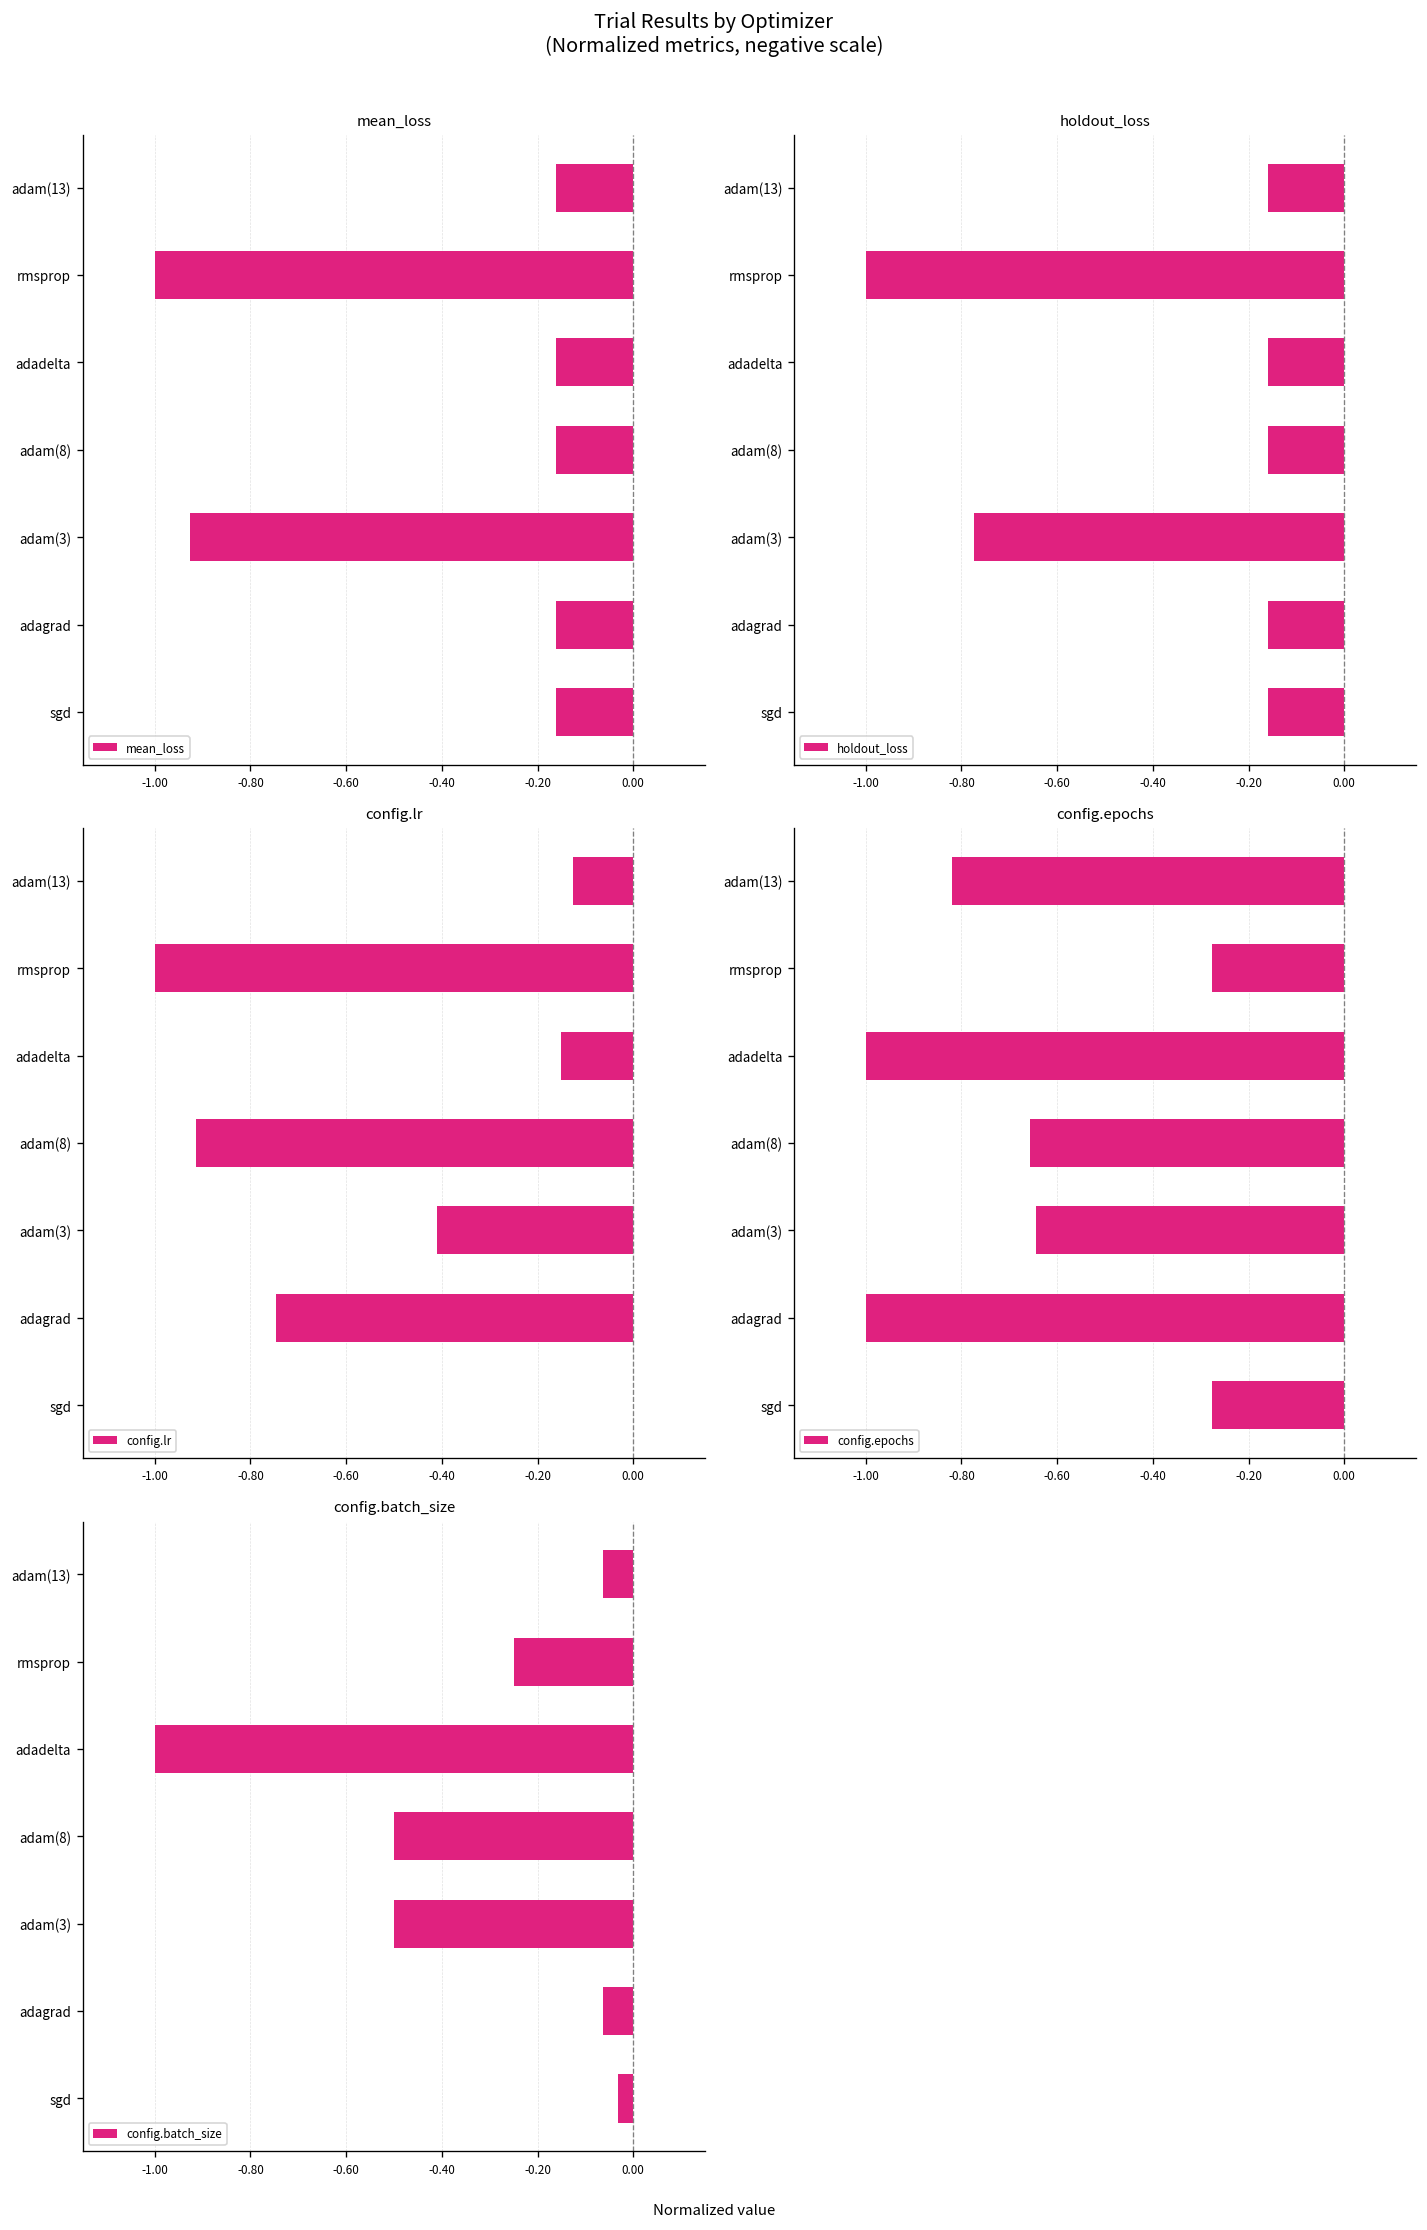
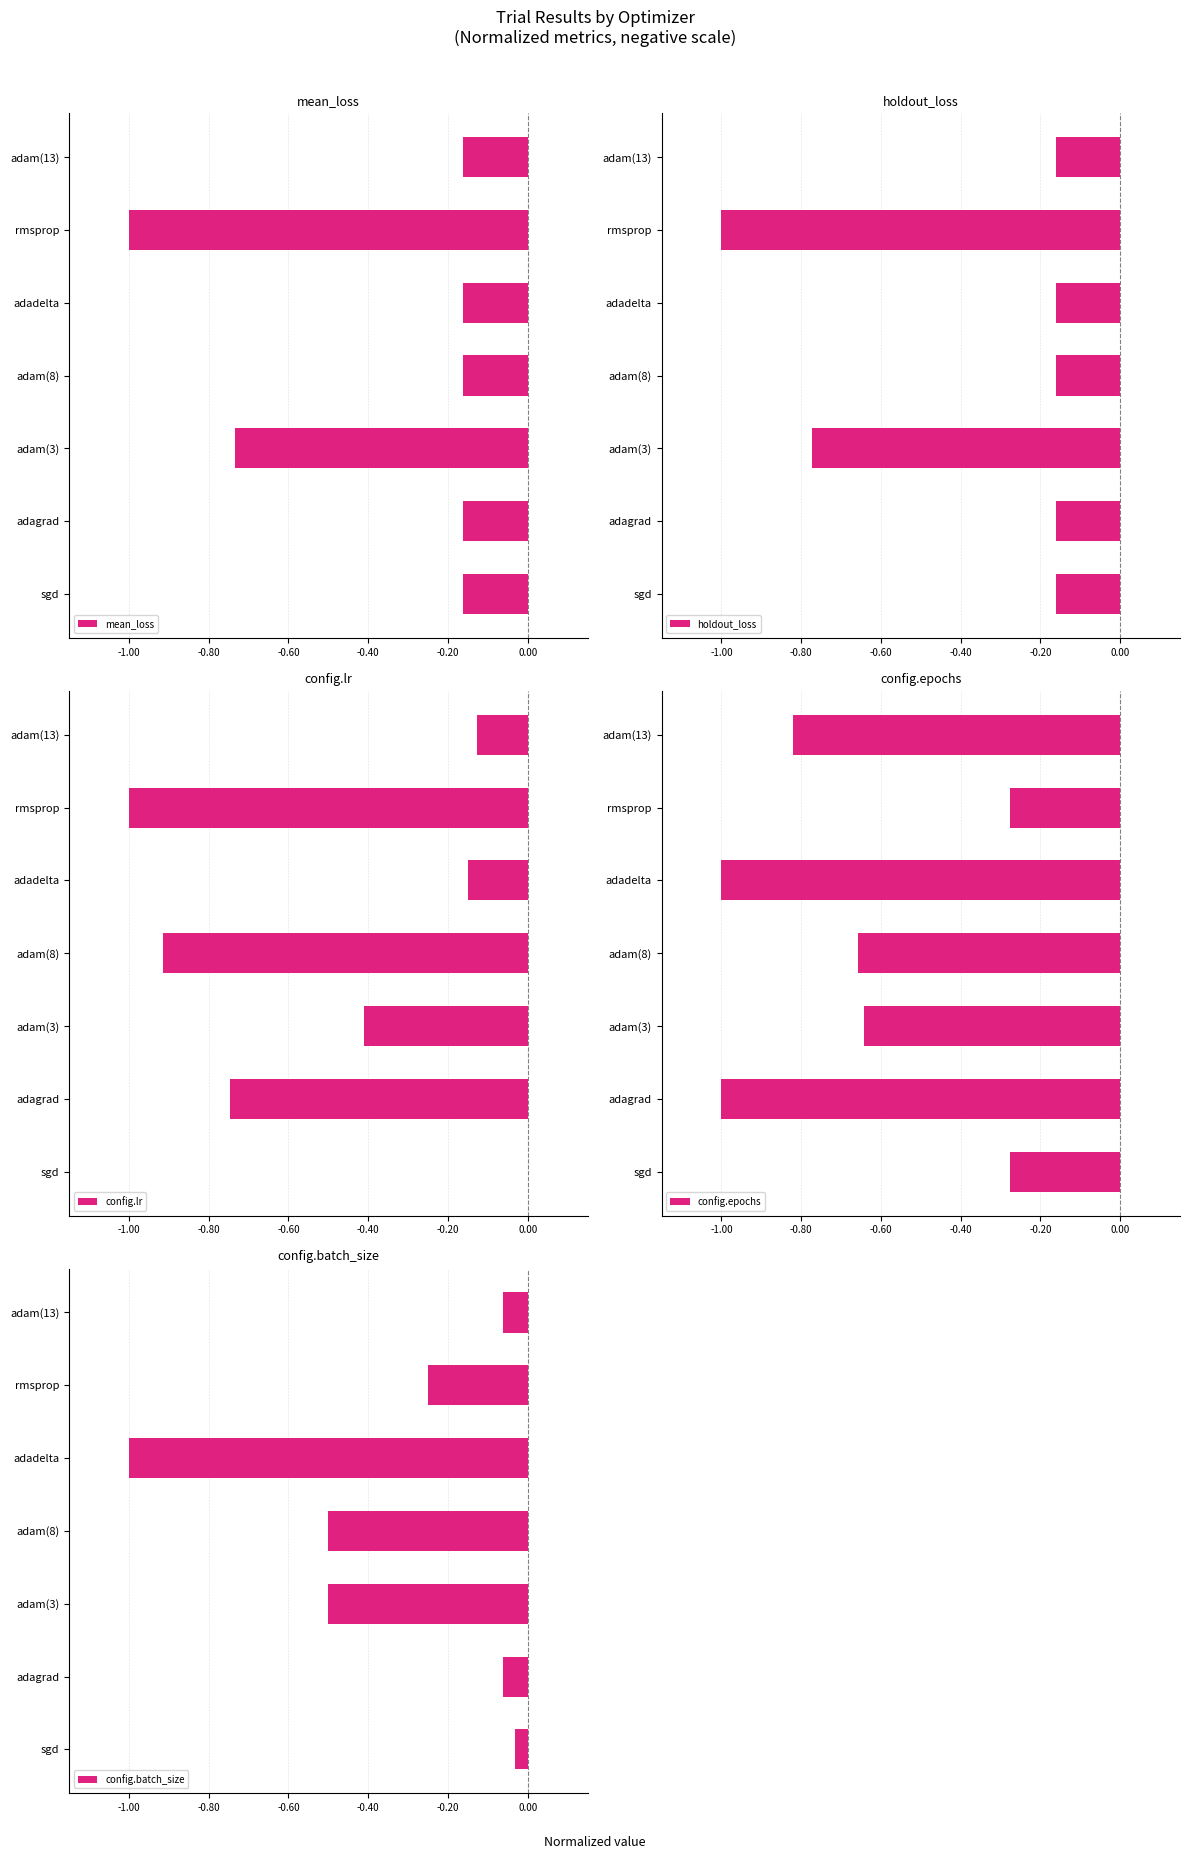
  {
    "mean_loss": {
      "adam(13)": -0.16,
      "rmsprop": -1.00,
      "adadelta": -0.16,
      "adam(8)": -0.16,
-     "adam(3)": -0.93,
+     "adam(3)": -0.73,
      "adagrad": -0.16,
      "sgd": -0.16
    },
    "holdout_loss": {
      "adam(13)": -0.16,
      "rmsprop": -1.00,
      "adadelta": -0.16,
      "adam(8)": -0.16,
      "adam(3)": -0.77,
      "adagrad": -0.16,
      "sgd": -0.16
    },
    "config.lr": {
      "adam(13)": -0.13,
      "rmsprop": -1.00,
      "adadelta": -0.15,
      "adam(8)": -0.91,
      "adam(3)": -0.41,
      "adagrad": -0.75
    },
    "config.epochs": {
      "adam(13)": -0.82,
      "rmsprop": -0.28,
      "adadelta": -1.00,
      "adam(8)": -0.66,
      "adam(3)": -0.64,
      "adagrad": -1.00,
      "sgd": -0.28
    },
    "config.batch_size": {
      "adam(13)": -0.06,
      "rmsprop": -0.25,
      "adadelta": -1.00,
      "adam(8)": -0.50,
      "adam(3)": -0.50,
      "adagrad": -0.06,
      "sgd": -0.03
    }
  }
